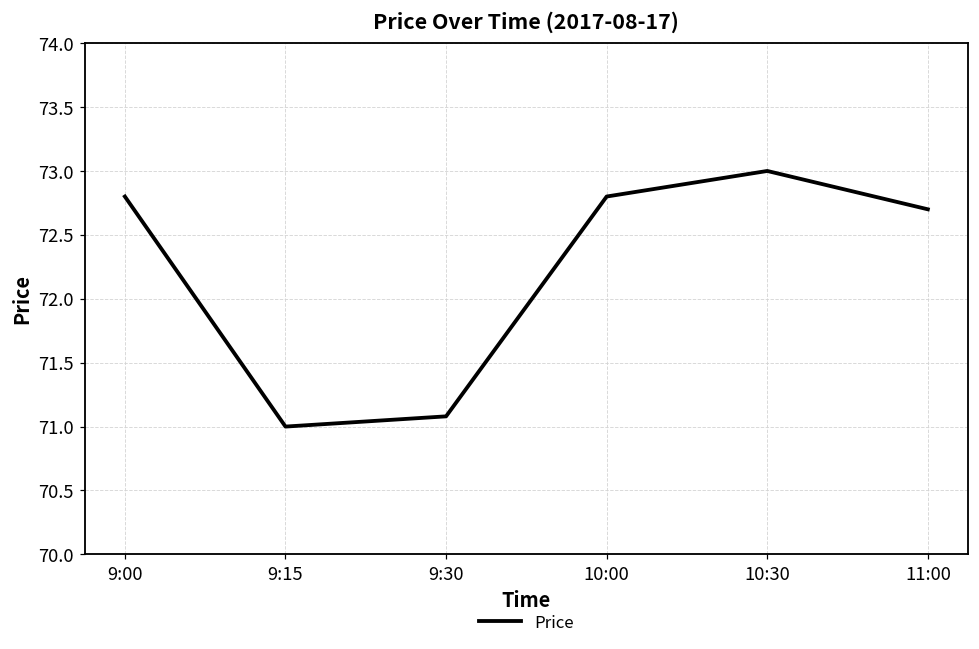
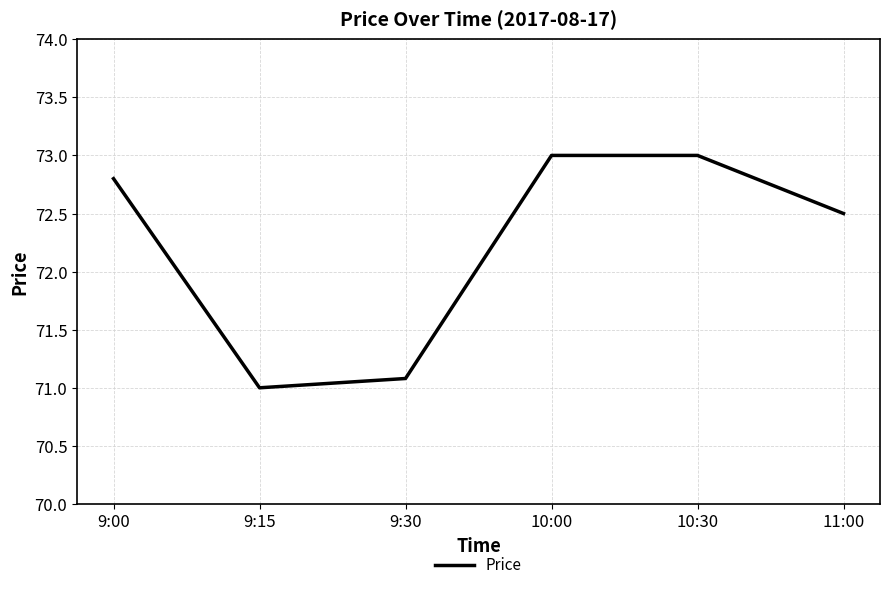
  {
    "9:00": 72.8,
    "9:15": 71.0,
    "9:30": 71.1,
-   "10:00": 72.8,
+   "10:00": 73.0,
    "10:30": 73.0,
-   "11:00": 72.7
+   "11:00": 72.5
  }
